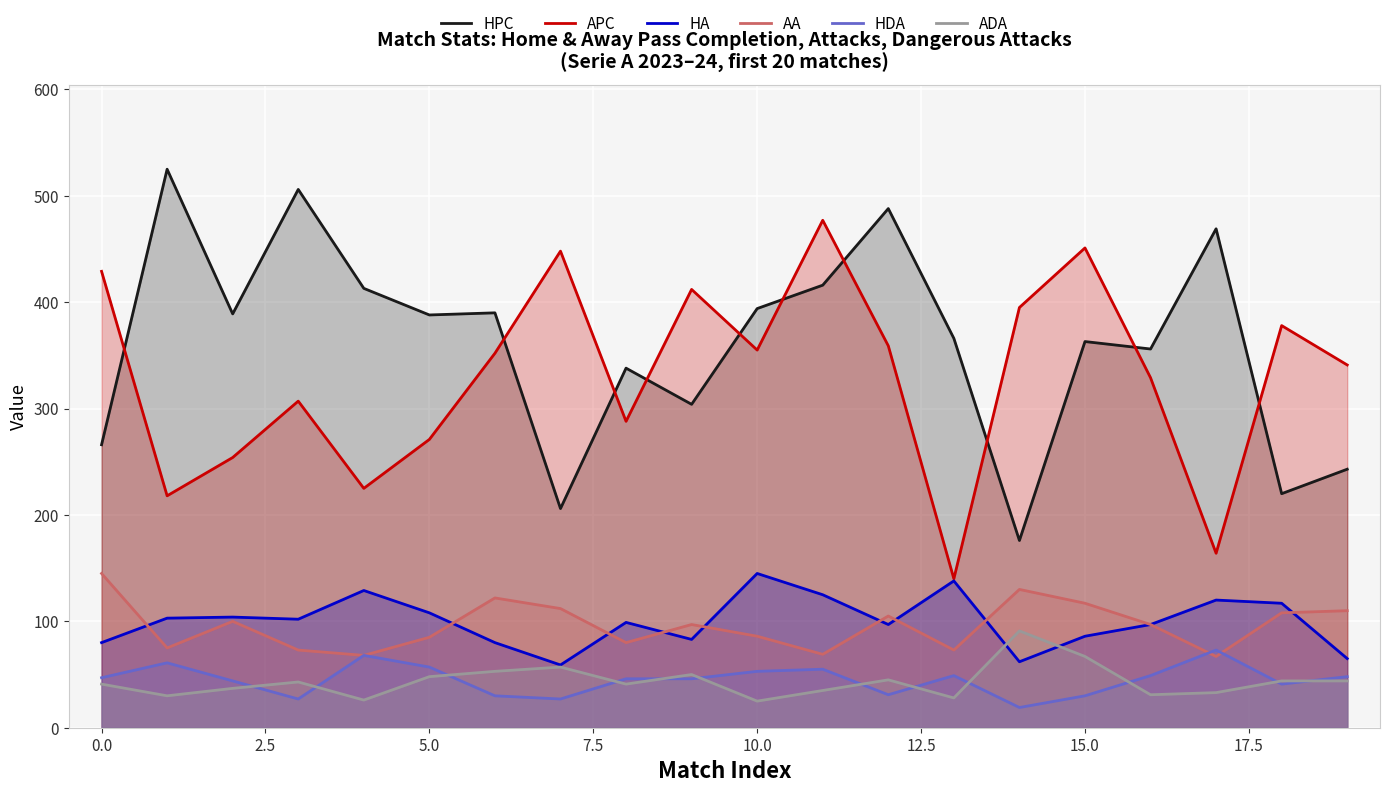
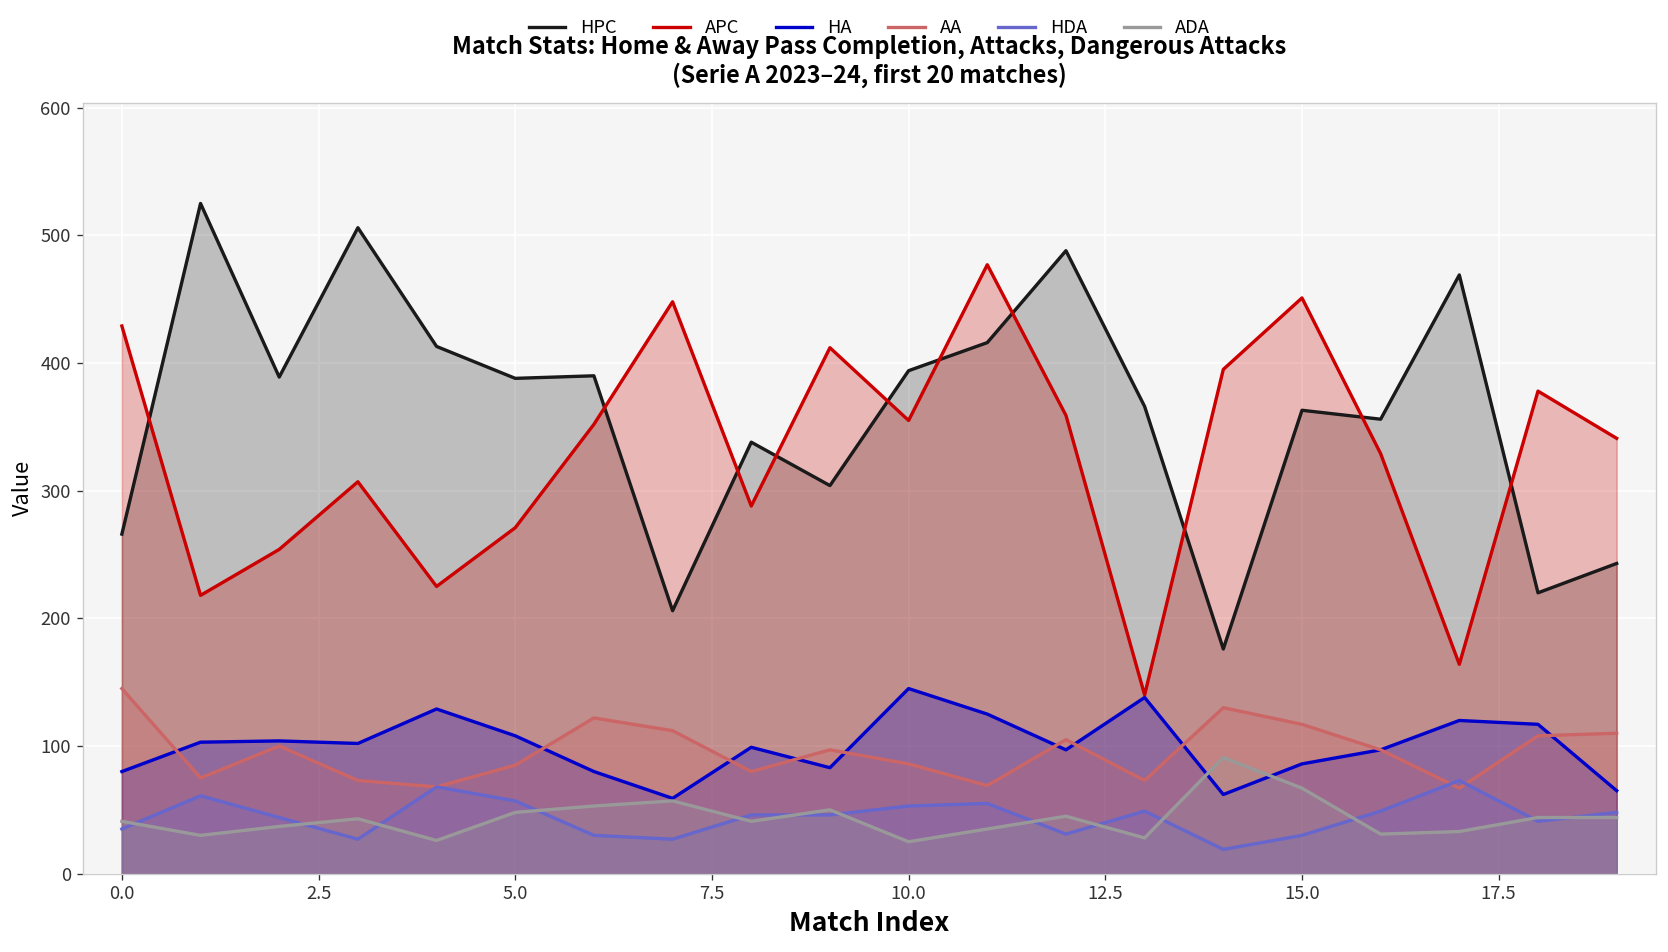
  {
    "HPC": {
      "0.0": 266,
      "5.0": 388,
      "10.0": 394,
      "15.0": 363
    },
    "APC": {
      "0.0": 429,
      "5.0": 271,
      "10.0": 355,
      "15.0": 451
    },
    "HA": {
      "0.0": 80,
      "5.0": 108,
      "10.0": 145,
      "15.0": 86
    },
    "AA": {
      "0.0": 145,
      "5.0": 85,
      "10.0": 86,
      "15.0": 117
    },
    "HDA": {
-     "0.0": 47,
+     "0.0": 35,
      "5.0": 57,
      "10.0": 53,
      "15.0": 30
    },
    "ADA": {
      "0.0": 41,
      "5.0": 48,
      "10.0": 25,
      "15.0": 67
    }
  }
